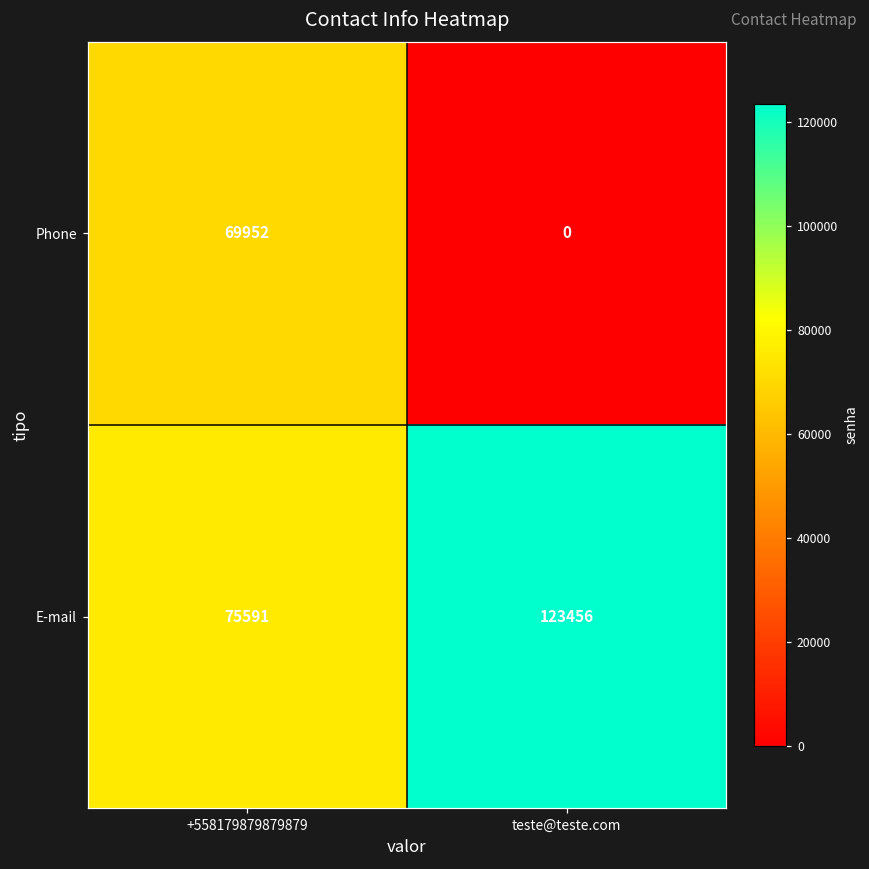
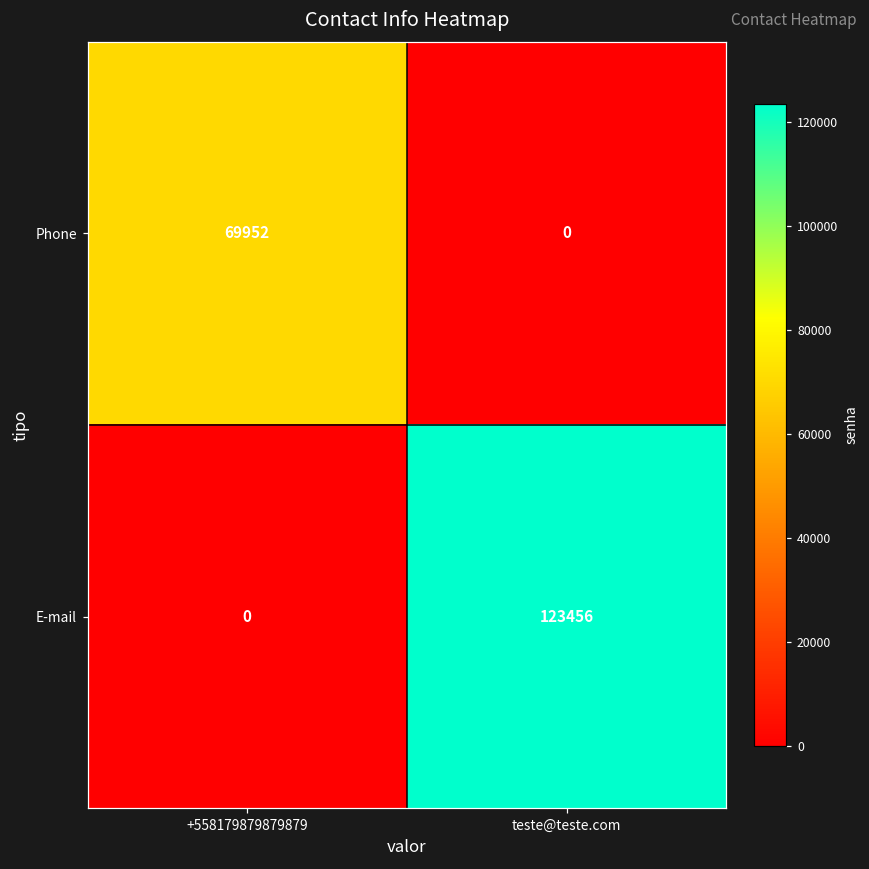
  {
    "Phone": {
      "+558179879879879": 69952,
      "teste@teste.com": 0
    },
    "E-mail": {
-     "+558179879879879": 75591,
+     "+558179879879879": 0,
      "teste@teste.com": 123456
    }
  }
